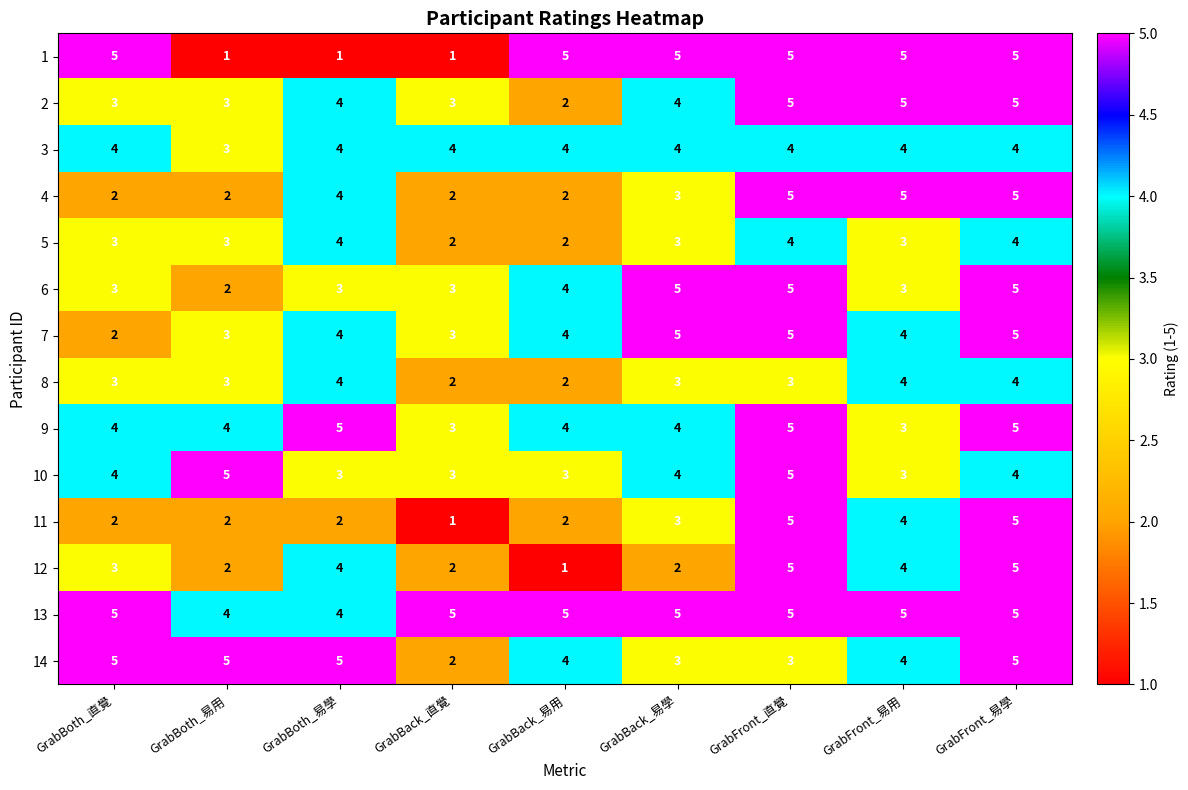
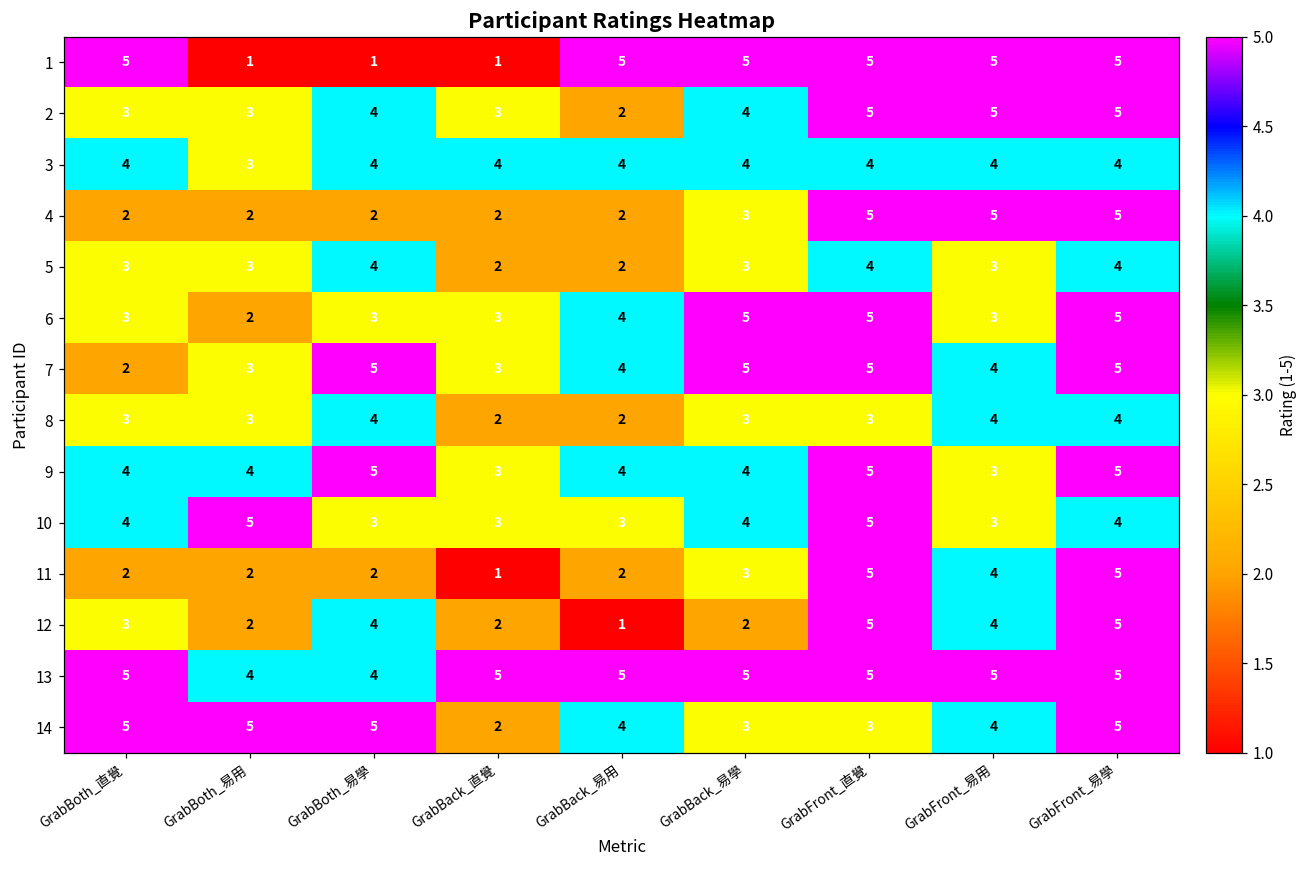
  {
    "1": {
      "GrabBoth_直覺": 5,
      "GrabBoth_易用": 1,
      "GrabBoth_易學": 1,
      "GrabBack_直覺": 1,
      "GrabBack_易用": 5,
      "GrabBack_易學": 5,
      "GrabFront_直覺": 5,
      "GrabFront_易用": 5,
      "GrabFront_易學": 5
    },
    "2": {
      "GrabBoth_直覺": 3,
      "GrabBoth_易用": 3,
      "GrabBoth_易學": 4,
      "GrabBack_直覺": 3,
      "GrabBack_易用": 2,
      "GrabBack_易學": 4,
      "GrabFront_直覺": 5,
      "GrabFront_易用": 5,
      "GrabFront_易學": 5
    },
    "3": {
      "GrabBoth_直覺": 4,
      "GrabBoth_易用": 3,
      "GrabBoth_易學": 4,
      "GrabBack_直覺": 4,
      "GrabBack_易用": 4,
      "GrabBack_易學": 4,
      "GrabFront_直覺": 4,
      "GrabFront_易用": 4,
      "GrabFront_易學": 4
    },
    "4": {
      "GrabBoth_直覺": 2,
      "GrabBoth_易用": 2,
-     "GrabBoth_易學": 4,
+     "GrabBoth_易學": 2,
      "GrabBack_直覺": 2,
      "GrabBack_易用": 2,
      "GrabBack_易學": 3,
      "GrabFront_直覺": 5,
      "GrabFront_易用": 5,
      "GrabFront_易學": 5
    },
    "5": {
      "GrabBoth_直覺": 3,
      "GrabBoth_易用": 3,
      "GrabBoth_易學": 4,
      "GrabBack_直覺": 2,
      "GrabBack_易用": 2,
      "GrabBack_易學": 3,
      "GrabFront_直覺": 4,
      "GrabFront_易用": 3,
      "GrabFront_易學": 4
    },
    "6": {
      "GrabBoth_直覺": 3,
      "GrabBoth_易用": 2,
      "GrabBoth_易學": 3,
      "GrabBack_直覺": 3,
      "GrabBack_易用": 4,
      "GrabBack_易學": 5,
      "GrabFront_直覺": 5,
      "GrabFront_易用": 3,
      "GrabFront_易學": 5
    },
    "7": {
      "GrabBoth_直覺": 2,
      "GrabBoth_易用": 3,
-     "GrabBoth_易學": 4,
+     "GrabBoth_易學": 5,
      "GrabBack_直覺": 3,
      "GrabBack_易用": 4,
      "GrabBack_易學": 5,
      "GrabFront_直覺": 5,
      "GrabFront_易用": 4,
      "GrabFront_易學": 5
    },
    "8": {
      "GrabBoth_直覺": 3,
      "GrabBoth_易用": 3,
      "GrabBoth_易學": 4,
      "GrabBack_直覺": 2,
      "GrabBack_易用": 2,
      "GrabBack_易學": 3,
      "GrabFront_直覺": 3,
      "GrabFront_易用": 4,
      "GrabFront_易學": 4
    },
    "9": {
      "GrabBoth_直覺": 4,
      "GrabBoth_易用": 4,
      "GrabBoth_易學": 5,
      "GrabBack_直覺": 3,
      "GrabBack_易用": 4,
      "GrabBack_易學": 4,
      "GrabFront_直覺": 5,
      "GrabFront_易用": 3,
      "GrabFront_易學": 5
    },
    "10": {
      "GrabBoth_直覺": 4,
      "GrabBoth_易用": 5,
      "GrabBoth_易學": 3,
      "GrabBack_直覺": 3,
      "GrabBack_易用": 3,
      "GrabBack_易學": 4,
      "GrabFront_直覺": 5,
      "GrabFront_易用": 3,
      "GrabFront_易學": 4
    },
    "11": {
      "GrabBoth_直覺": 2,
      "GrabBoth_易用": 2,
      "GrabBoth_易學": 2,
      "GrabBack_直覺": 1,
      "GrabBack_易用": 2,
      "GrabBack_易學": 3,
      "GrabFront_直覺": 5,
      "GrabFront_易用": 4,
      "GrabFront_易學": 5
    },
    "12": {
      "GrabBoth_直覺": 3,
      "GrabBoth_易用": 2,
      "GrabBoth_易學": 4,
      "GrabBack_直覺": 2,
      "GrabBack_易用": 1,
      "GrabBack_易學": 2,
      "GrabFront_直覺": 5,
      "GrabFront_易用": 4,
      "GrabFront_易學": 5
    },
    "13": {
      "GrabBoth_直覺": 5,
      "GrabBoth_易用": 4,
      "GrabBoth_易學": 4,
      "GrabBack_直覺": 5,
      "GrabBack_易用": 5,
      "GrabBack_易學": 5,
      "GrabFront_直覺": 5,
      "GrabFront_易用": 5,
      "GrabFront_易學": 5
    },
    "14": {
      "GrabBoth_直覺": 5,
      "GrabBoth_易用": 5,
      "GrabBoth_易學": 5,
      "GrabBack_直覺": 2,
      "GrabBack_易用": 4,
      "GrabBack_易學": 3,
      "GrabFront_直覺": 3,
      "GrabFront_易用": 4,
      "GrabFront_易學": 5
    }
  }
